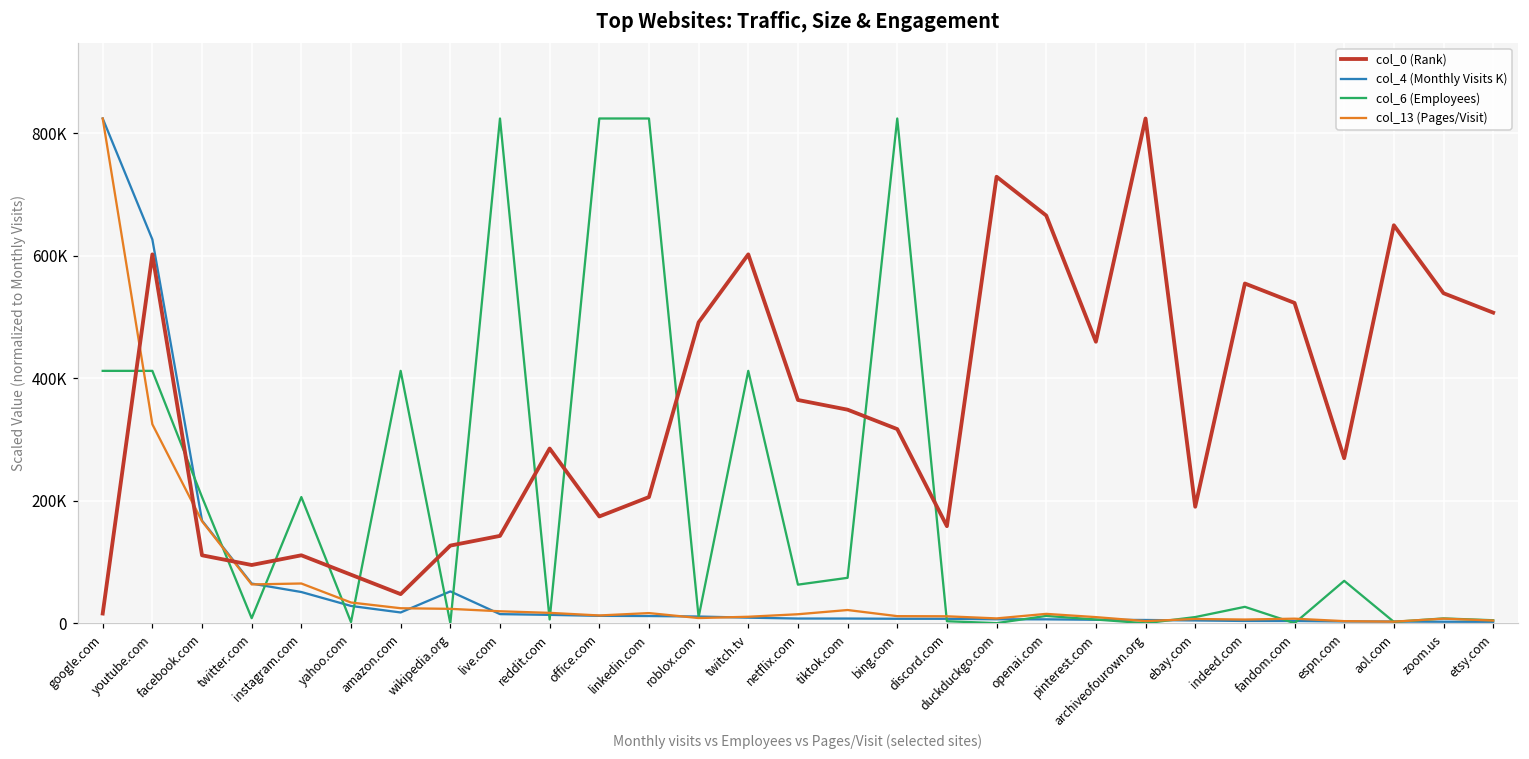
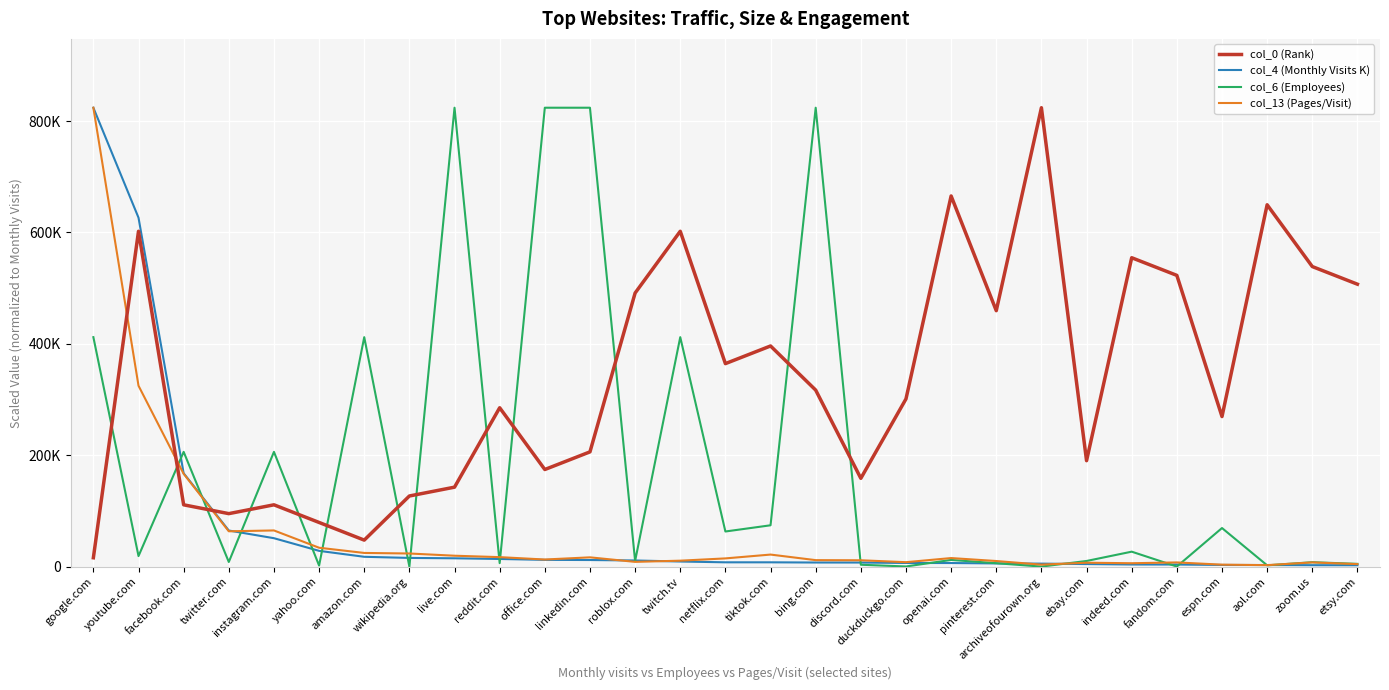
  {
    "col_0 (Rank)": {
      "google.com": 20000,
      "youtube.com": 600000,
      "facebook.com": 110000,
      "twitter.com": 100000,
      "instagram.com": 110000,
      "yahoo.com": 80000,
      "amazon.com": 50000,
      "wikipedia.org": 130000,
      "live.com": 140000,
      "reddit.com": 290000,
      "office.com": 170000,
      "linkedin.com": 210000,
      "roblox.com": 490000,
      "twitch.tv": 600000,
      "netflix.com": 360000,
-     "tiktok.com": 350000,
+     "tiktok.com": 400000,
      "bing.com": 320000,
      "discord.com": 160000,
-     "duckduckgo.com": 730000,
+     "duckduckgo.com": 300000,
      "openai.com": 670000,
      "pinterest.com": 460000,
      "archiveofourown.org": 820000,
      "ebay.com": 190000,
      "indeed.com": 550000,
      "fandom.com": 520000,
      "espn.com": 270000,
      "aol.com": 650000,
      "zoom.us": 540000,
      "etsy.com": 510000
    },
    "col_4 (Monthly Visits K)": {
      "youtube.com": 630000,
      "instagram.com": 50000,
      "yahoo.com": 30000,
      "amazon.com": 20000,
-     "wikipedia.org": 50000,
+     "wikipedia.org": 20000,
      "live.com": 10000,
      "linkedin.com": 10000,
      "netflix.com": 10000,
      "tiktok.com": 10000,
      "openai.com": 10000,
      "zoom.us": 0
    },
    "col_6 (Employees)": {
      "google.com": 410000,
-     "youtube.com": 410000,
+     "youtube.com": 20000,
      "facebook.com": 210000,
      "twitter.com": 10000,
      "instagram.com": 210000,
      "yahoo.com": 0,
      "amazon.com": 410000,
      "wikipedia.org": 0,
      "live.com": 820000,
      "reddit.com": 10000,
      "office.com": 820000,
      "linkedin.com": 820000,
      "twitch.tv": 410000,
      "netflix.com": 60000,
      "tiktok.com": 70000,
      "bing.com": 820000,
      "duckduckgo.com": 0,
      "indeed.com": 30000,
      "espn.com": 70000
    },
    "col_13 (Pages/Visit)": {
      "youtube.com": 320000,
      "instagram.com": 60000,
      "yahoo.com": 30000,
      "amazon.com": 20000,
      "wikipedia.org": 20000,
      "live.com": 20000,
      "linkedin.com": 20000,
      "netflix.com": 10000,
      "tiktok.com": 20000
    }
  }
